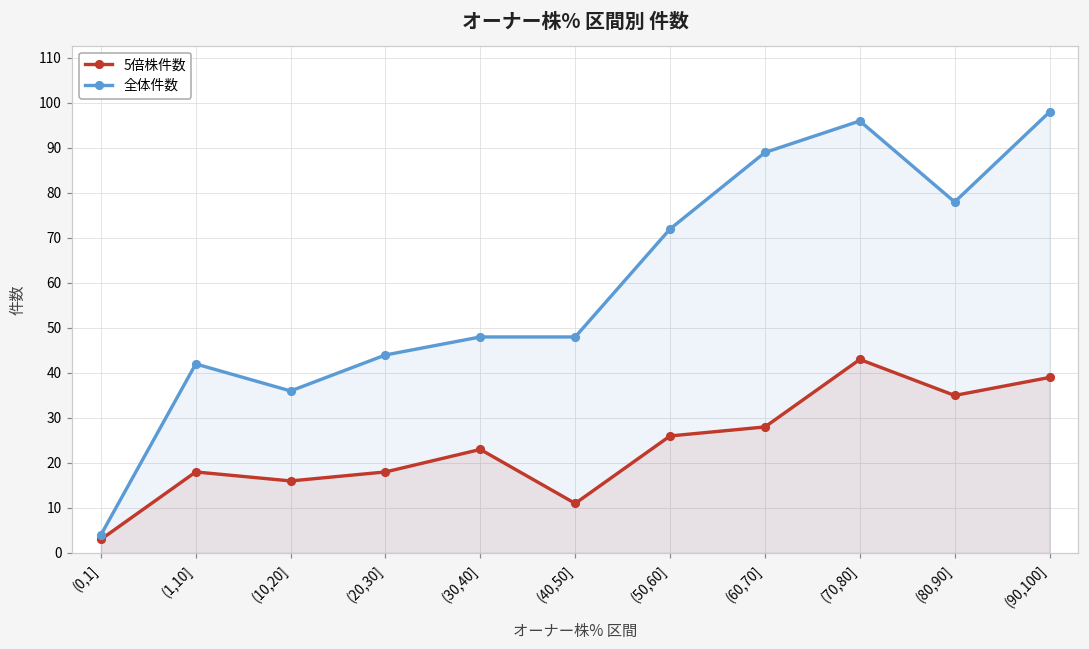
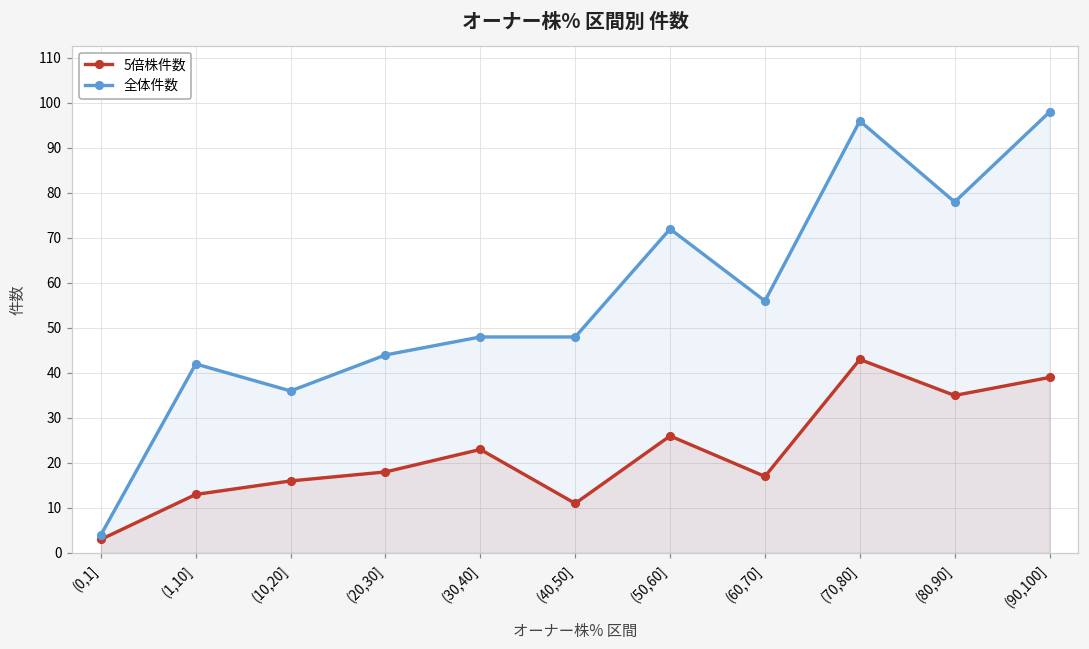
  {
    "5倍株件数": {
      "(0,1]": 3,
-     "(1,10]": 18,
+     "(1,10]": 13,
      "(10,20]": 16,
      "(20,30]": 18,
      "(30,40]": 23,
      "(40,50]": 11,
      "(50,60]": 26,
-     "(60,70]": 28,
+     "(60,70]": 17,
      "(70,80]": 43,
      "(80,90]": 35,
      "(90,100]": 39
    },
    "全体件数": {
      "(0,1]": 4,
      "(1,10]": 42,
      "(10,20]": 36,
      "(20,30]": 44,
      "(30,40]": 48,
      "(40,50]": 48,
      "(50,60]": 72,
-     "(60,70]": 89,
+     "(60,70]": 56,
      "(70,80]": 96,
      "(80,90]": 78,
      "(90,100]": 98
    }
  }
